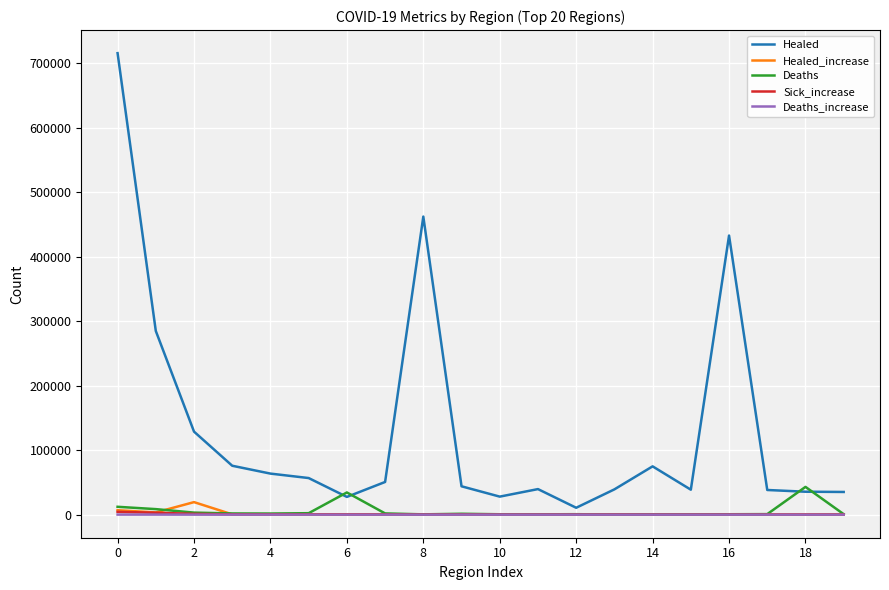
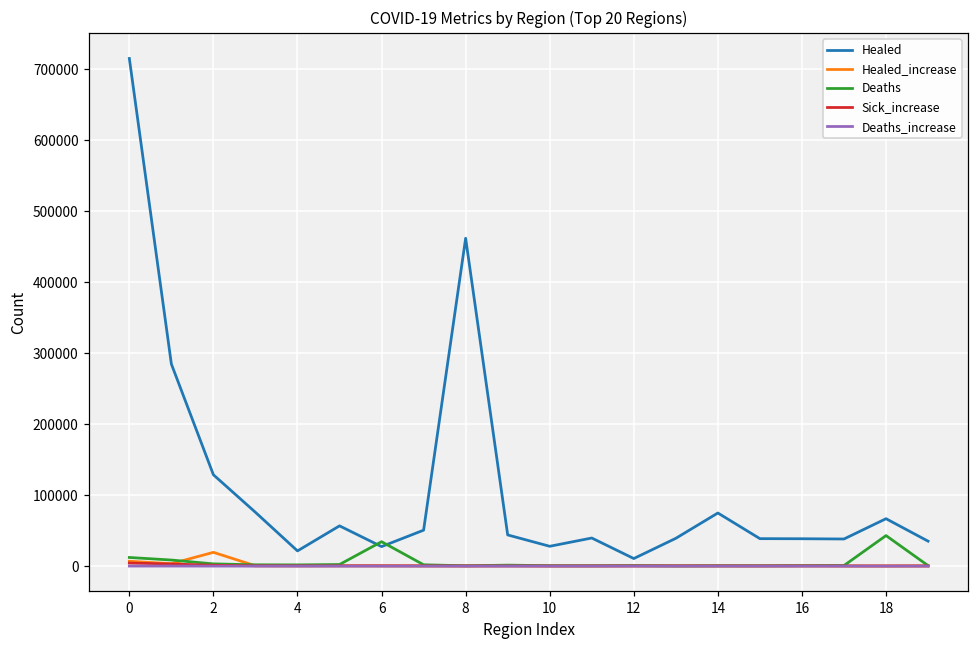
  {
    "Healed": {
      "0": 720000,
      "2": 130000,
-     "4": 60000,
+     "4": 20000,
      "6": 30000,
      "8": 460000,
      "10": 30000,
      "12": 10000,
      "14": 70000,
-     "16": 430000,
-     "18": 40000
+     "16": 40000,
+     "18": 70000
    },
    "Healed_increase": {
      "2": 20000
    },
    "Deaths": {
      "0": 10000,
      "6": 30000,
      "18": 40000
    },
    "Deaths_increase": {
      "0": 0
    }
  }
